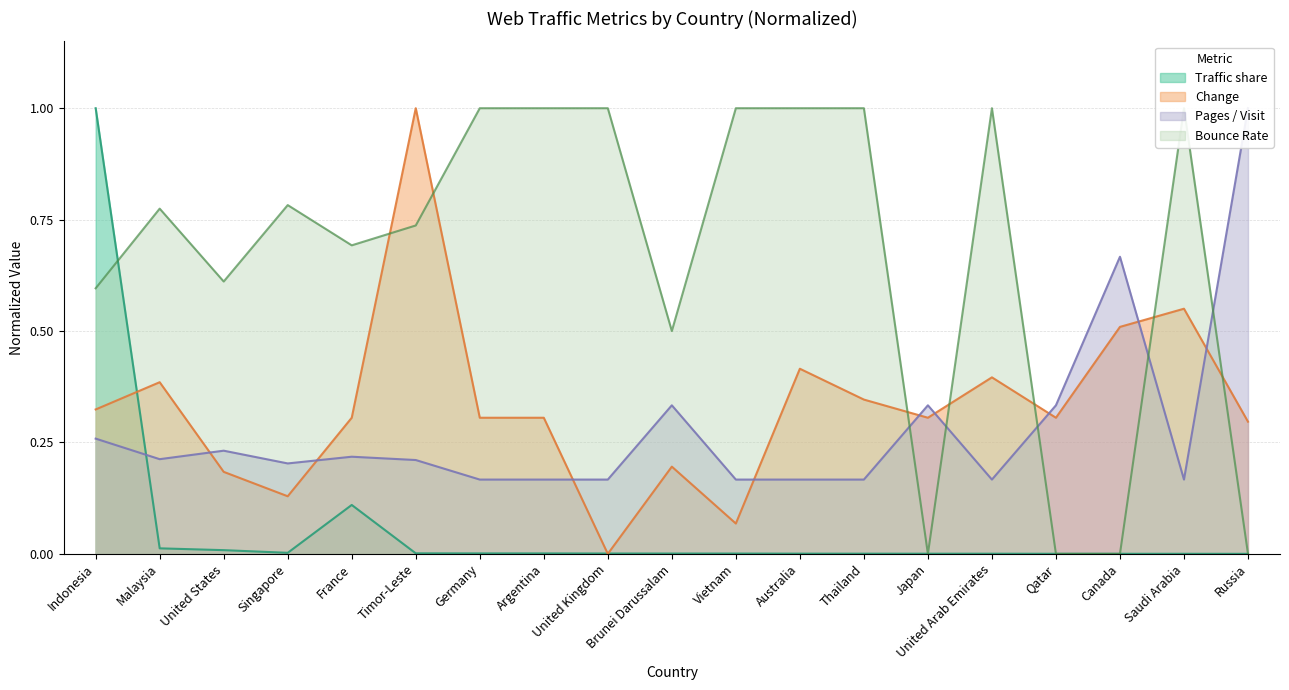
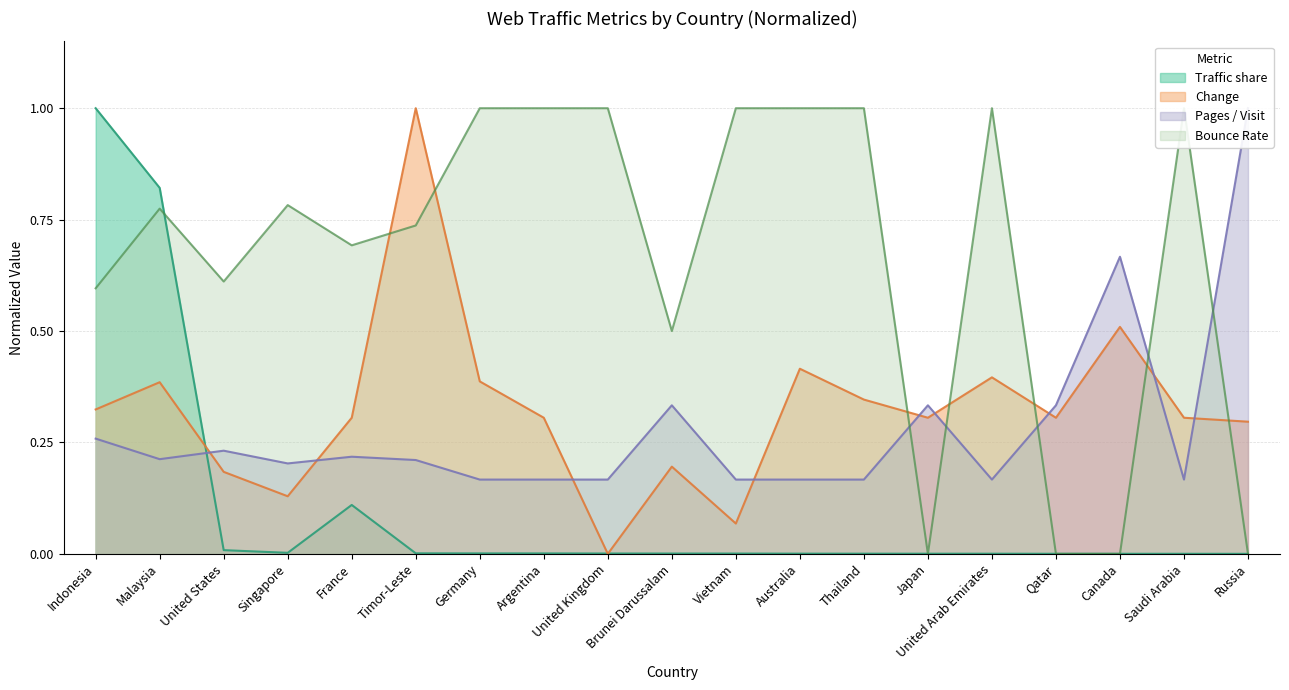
  {
    "Traffic share": {
      "Indonesia": 1.00,
-     "Malaysia": 0.01,
+     "Malaysia": 0.82,
      "United States": 0.01,
      "Singapore": 0.00,
      "France": 0.11,
      "Timor-Leste": 0.00,
      "Germany": 0.00,
      "Argentina": 0.00,
      "Brunei Darussalam": 0.00,
      "Vietnam": 0.00,
      "Australia": 0.00,
      "Thailand": 0.00,
      "United Arab Emirates": 0.00,
      "Saudi Arabia": 0.00
    },
    "Change": {
      "Indonesia": 0.32,
      "Malaysia": 0.39,
      "United States": 0.18,
      "Singapore": 0.13,
      "France": 0.31,
      "Timor-Leste": 1.00,
-     "Germany": 0.31,
+     "Germany": 0.39,
      "Argentina": 0.31,
      "Brunei Darussalam": 0.20,
      "Vietnam": 0.07,
      "Australia": 0.42,
      "Thailand": 0.35,
      "Japan": 0.31,
      "United Arab Emirates": 0.40,
      "Qatar": 0.31,
      "Canada": 0.51,
-     "Saudi Arabia": 0.55,
+     "Saudi Arabia": 0.31,
      "Russia": 0.30
    }
  }
